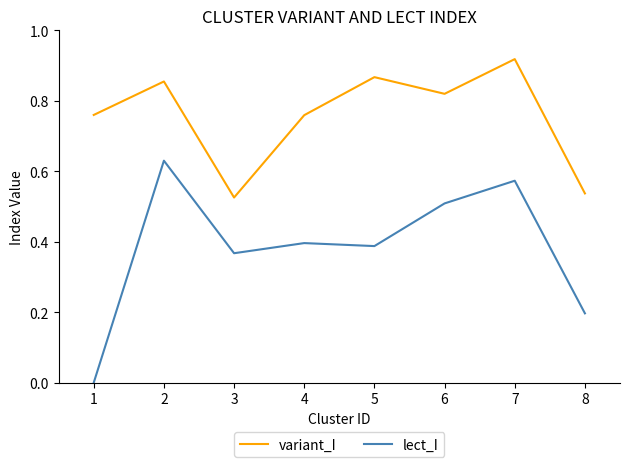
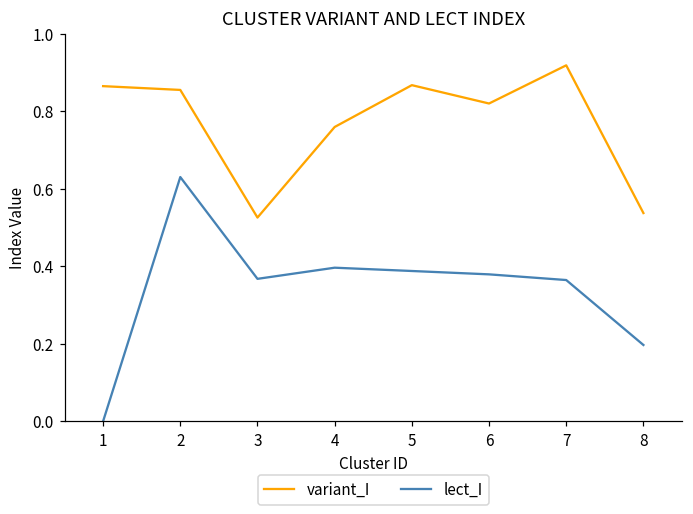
  {
    "variant_I": {
-     "1": 0.76,
+     "1": 0.86,
      "2": 0.86,
      "3": 0.53,
      "4": 0.76,
      "5": 0.87,
      "6": 0.82,
      "7": 0.92,
      "8": 0.54
    },
    "lect_I": {
      "1": 0.00,
      "2": 0.63,
      "3": 0.37,
      "4": 0.40,
      "5": 0.39,
-     "6": 0.51,
-     "7": 0.57,
+     "6": 0.38,
+     "7": 0.36,
      "8": 0.20
    }
  }
